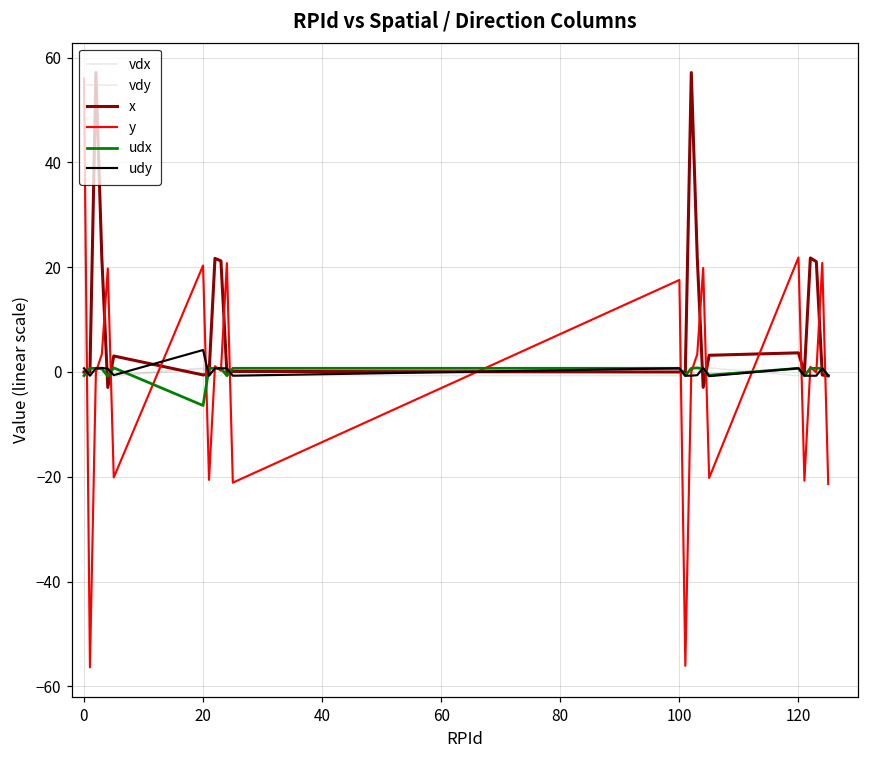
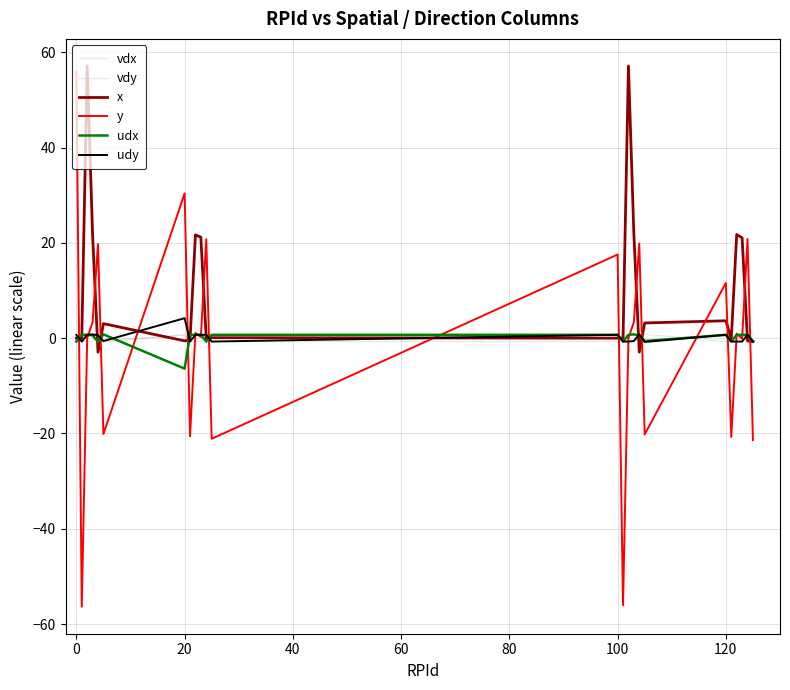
  {
    "x": {
      "0": 0,
      "20": -1,
      "100": 0,
      "120": 4
    },
    "y": {
-     "20": 20,
+     "20": 30,
      "100": 18,
-     "120": 22
+     "120": 12
    },
    "udx": {
      "0": -1,
      "20": -6
    },
    "udy": {
      "20": 4
    }
  }
